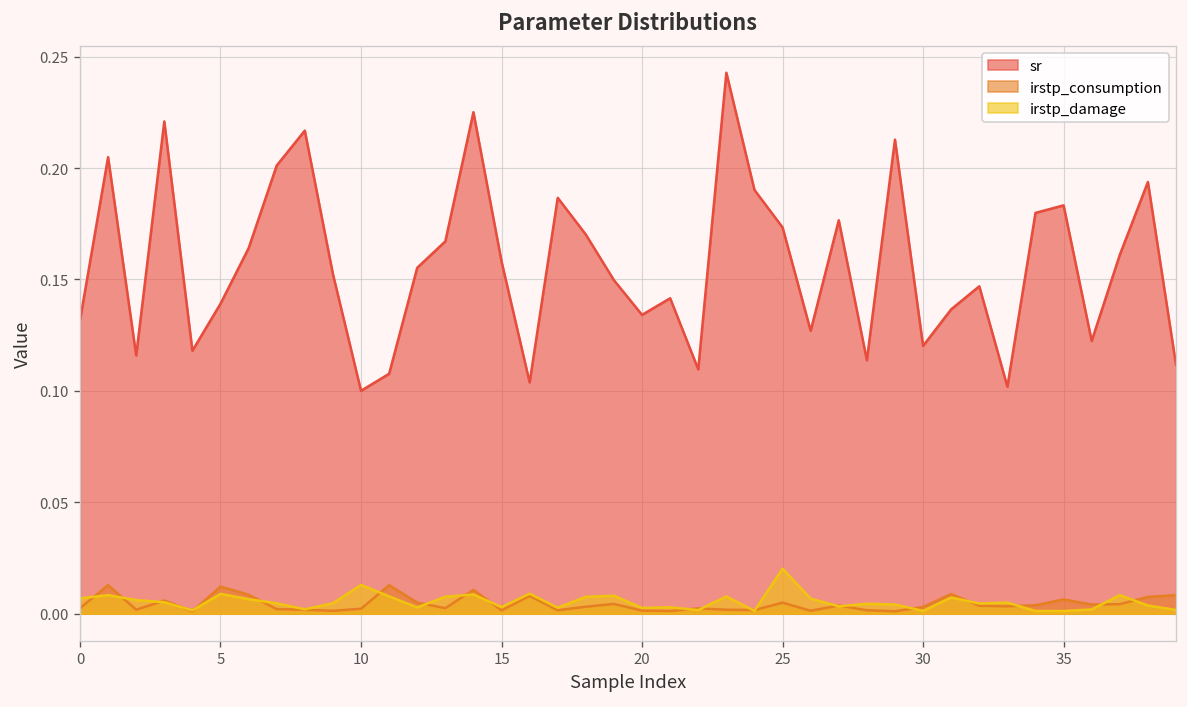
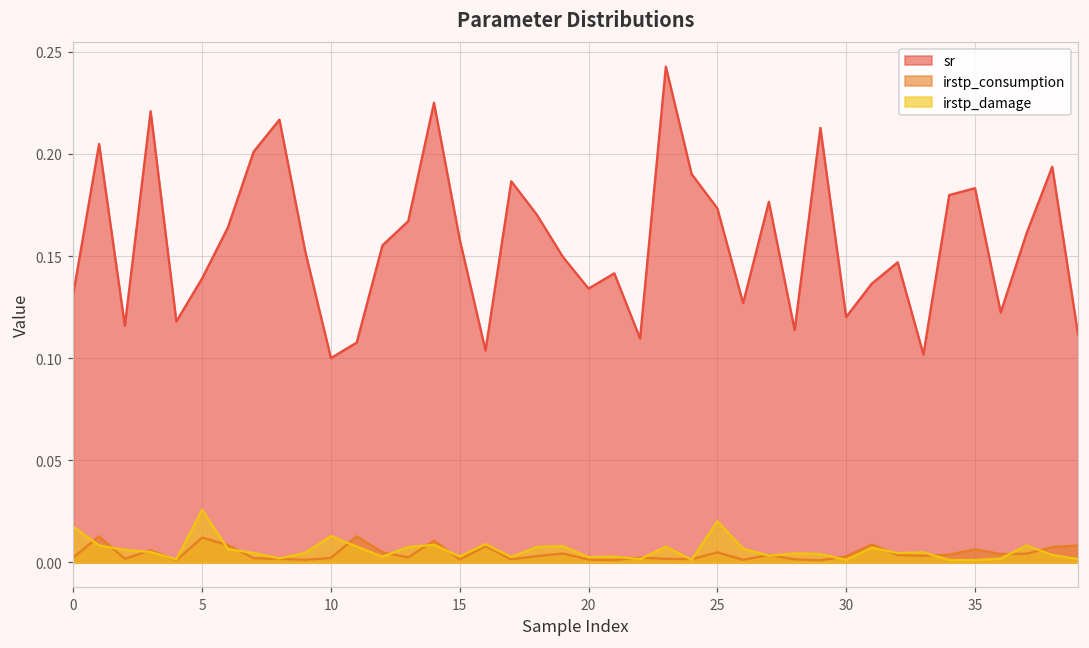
  {
    "irstp_damage": {
-     "0": 0.007,
-     "5": 0.009,
+     "0": 0.017,
+     "5": 0.026,
      "10": 0.013,
      "15": 0.003,
      "25": 0.020,
      "30": 0.001,
      "35": 0.001
    }
  }
